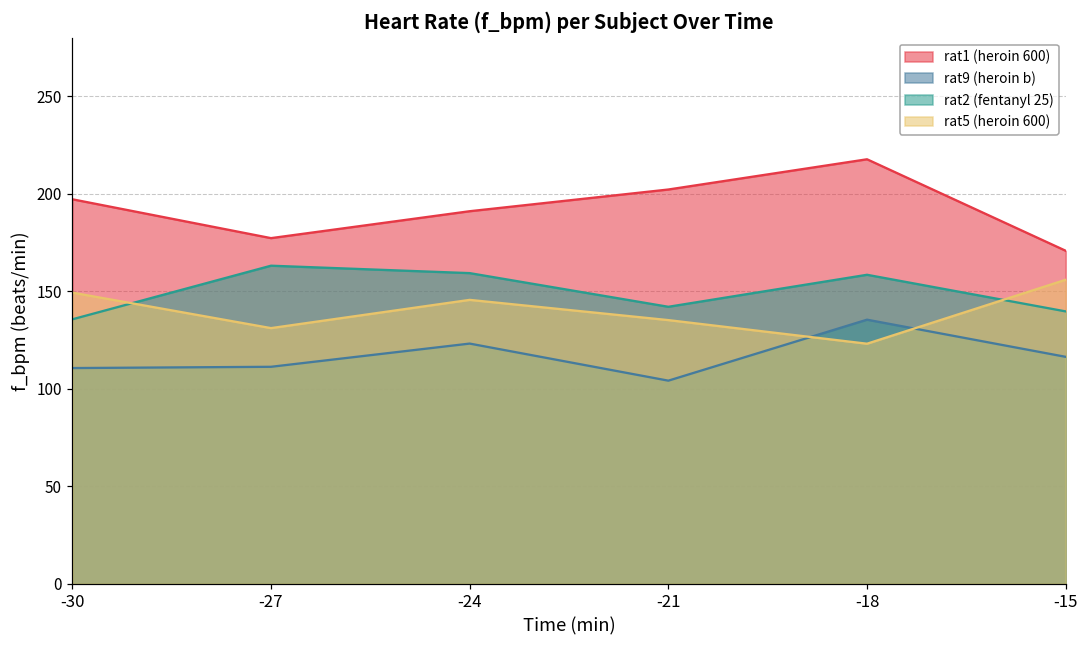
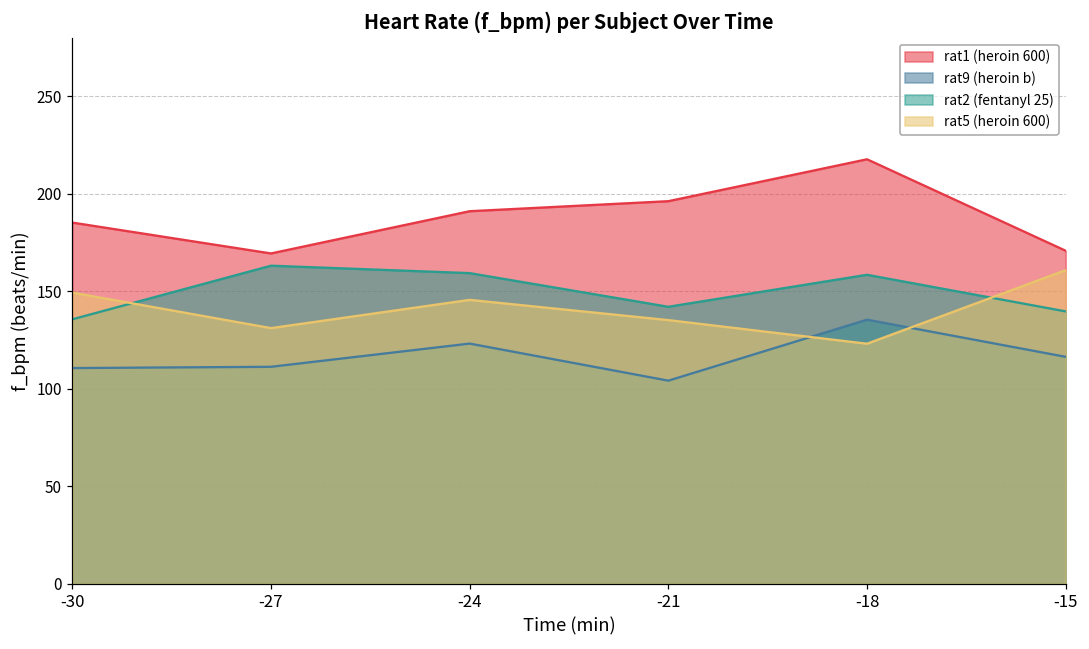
  {
    "rat1 (heroin 600)": {
-     "-30": 197,
-     "-27": 177,
+     "-30": 185,
+     "-27": 169,
      "-24": 191,
-     "-21": 202,
+     "-21": 196,
      "-18": 218,
      "-15": 171
    },
    "rat5 (heroin 600)": {
      "-30": 149,
      "-27": 131,
      "-24": 146,
      "-21": 135,
      "-18": 123,
-     "-15": 156
+     "-15": 161
    }
  }
